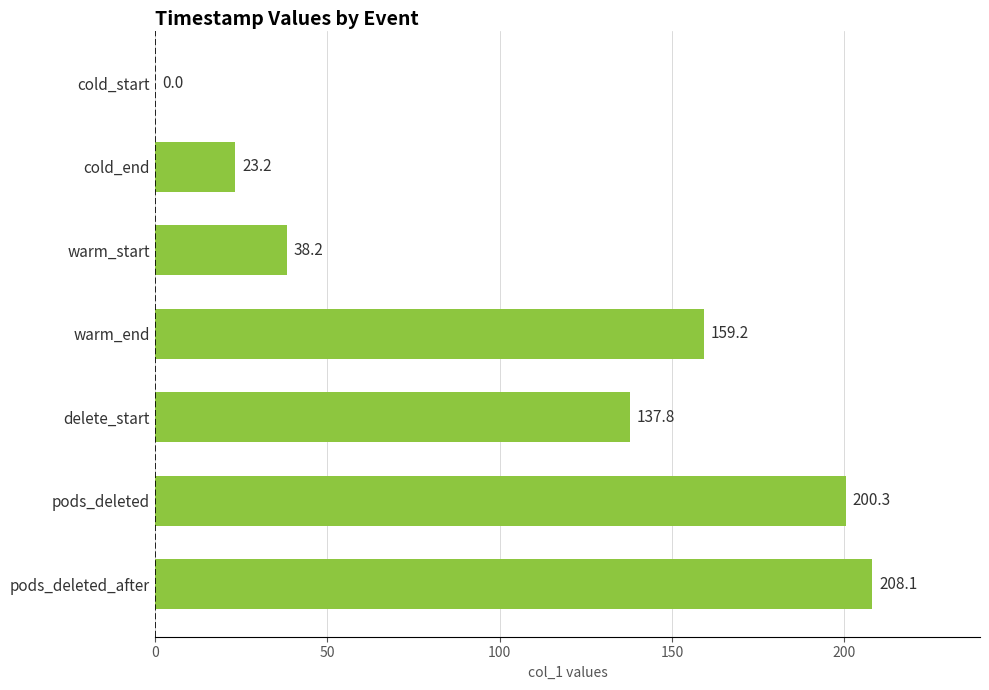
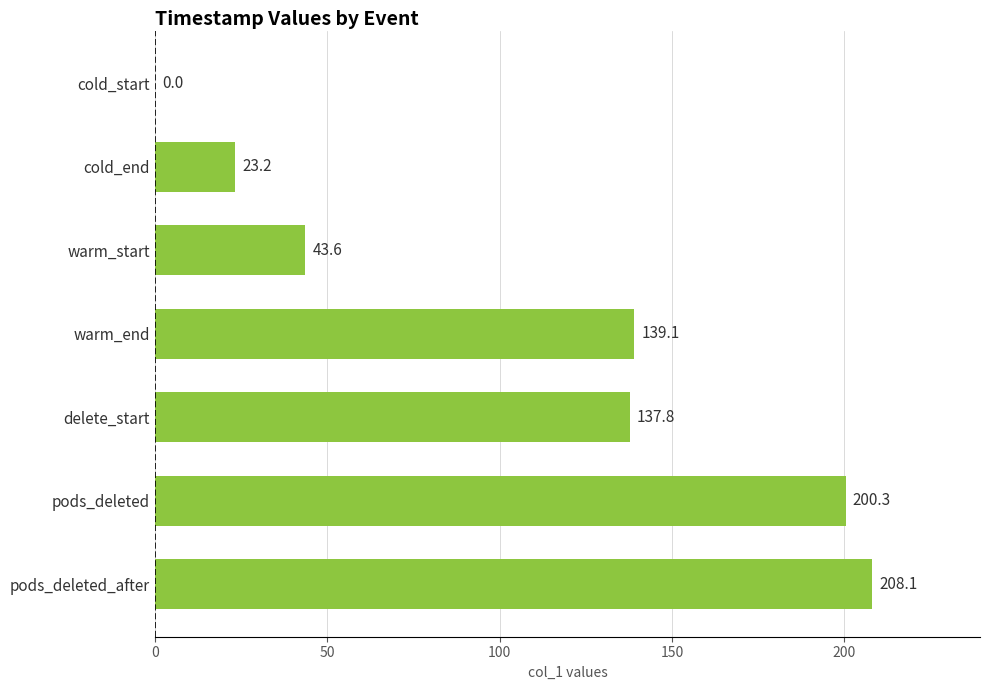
  {
    "cold_start": 0.0,
    "cold_end": 23.2,
-   "warm_start": 38.2,
-   "warm_end": 159.2,
+   "warm_start": 43.6,
+   "warm_end": 139.1,
    "delete_start": 137.8,
    "pods_deleted": 200.3,
    "pods_deleted_after": 208.1
  }
